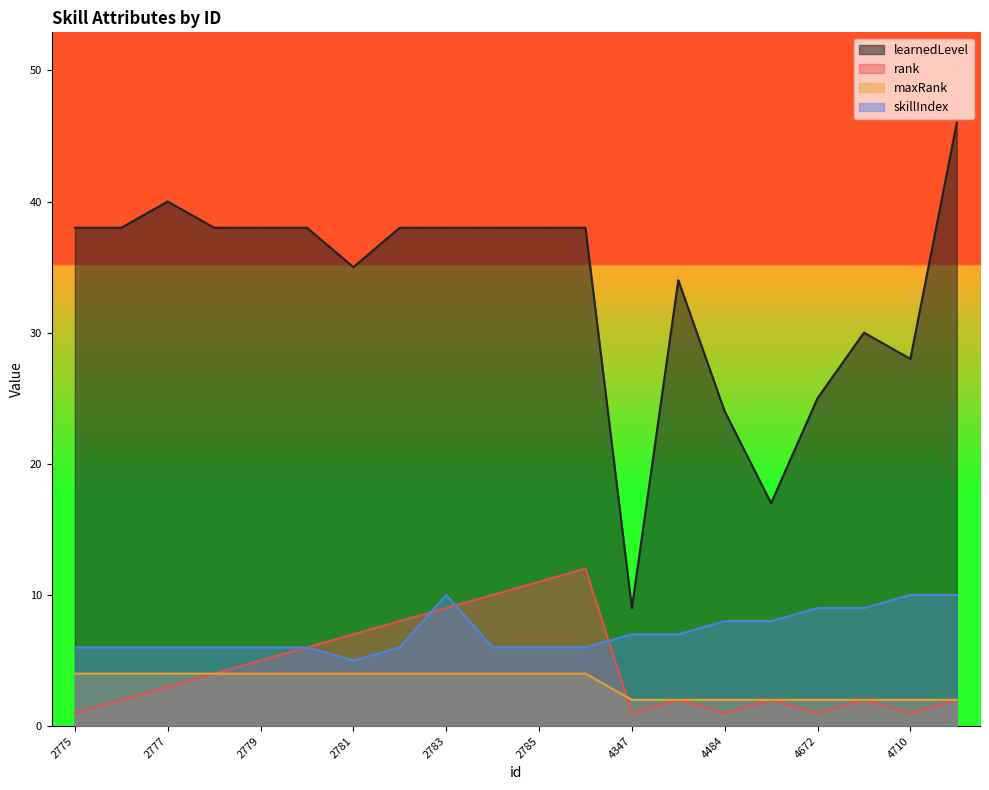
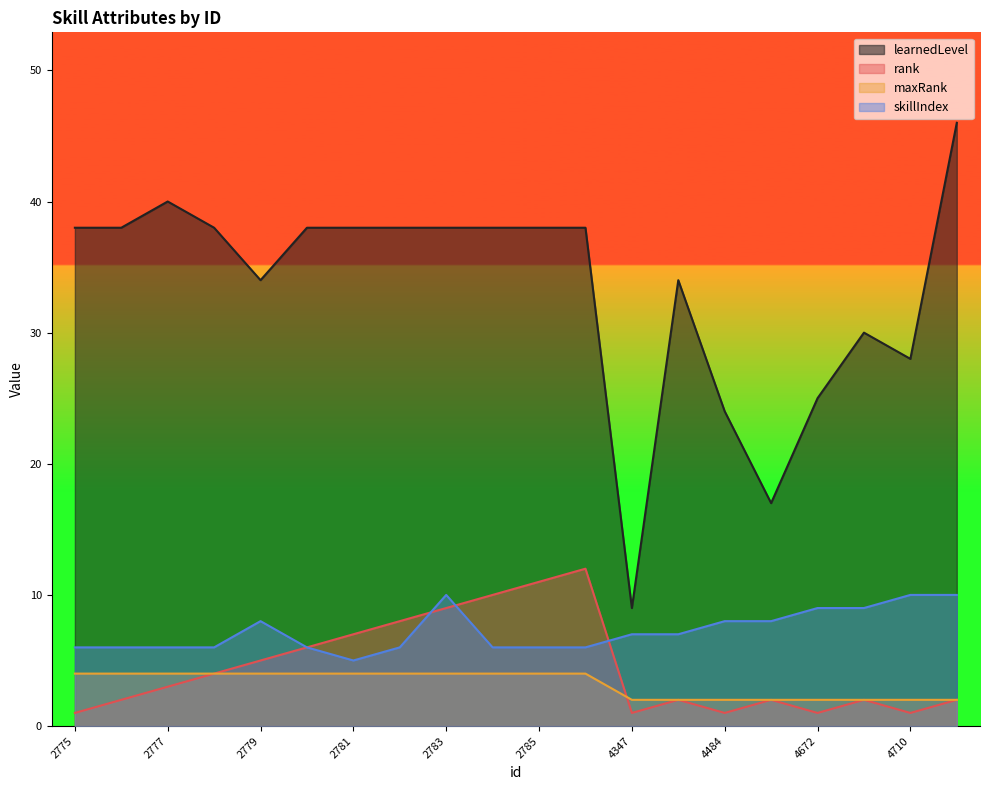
  {
    "learnedLevel": {
      "2775": 38,
      "2777": 40,
-     "2779": 38,
-     "2781": 35,
+     "2779": 34,
+     "2781": 38,
      "2783": 38,
      "2785": 38,
      "4347": 9,
      "4484": 24,
      "4672": 25,
      "4710": 28
    },
    "skillIndex": {
      "2775": 6,
      "2777": 6,
-     "2779": 6,
+     "2779": 8,
      "2781": 5,
      "2783": 10,
      "2785": 6,
      "4347": 7,
      "4484": 8,
      "4672": 9,
      "4710": 10
    }
  }
